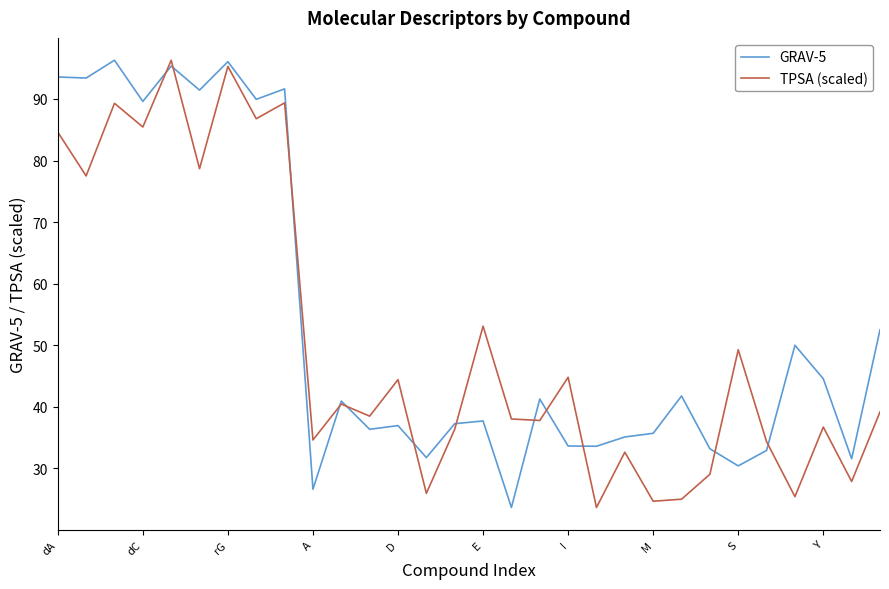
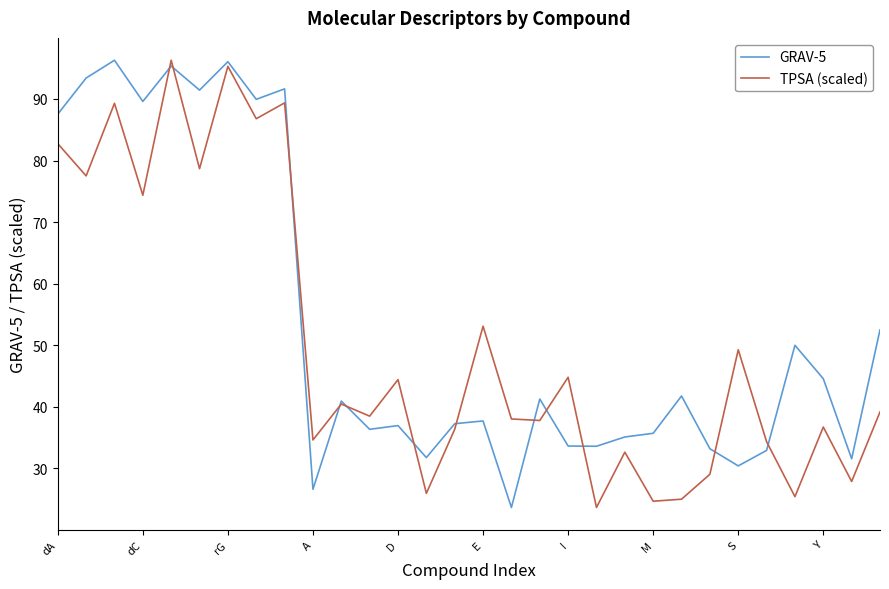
  {
    "GRAV-5": {
-     "dA": 94,
+     "dA": 88,
      "dC": 90,
      "rG": 96,
      "A": 27,
      "D": 37,
      "E": 38,
      "I": 34,
      "M": 36,
      "S": 30,
      "Y": 45
    },
    "TPSA (scaled)": {
-     "dA": 85,
-     "dC": 85,
+     "dA": 83,
+     "dC": 74,
      "rG": 95,
      "A": 35,
      "D": 44,
      "E": 53,
      "I": 45,
      "M": 25,
      "S": 49,
      "Y": 37
    }
  }
